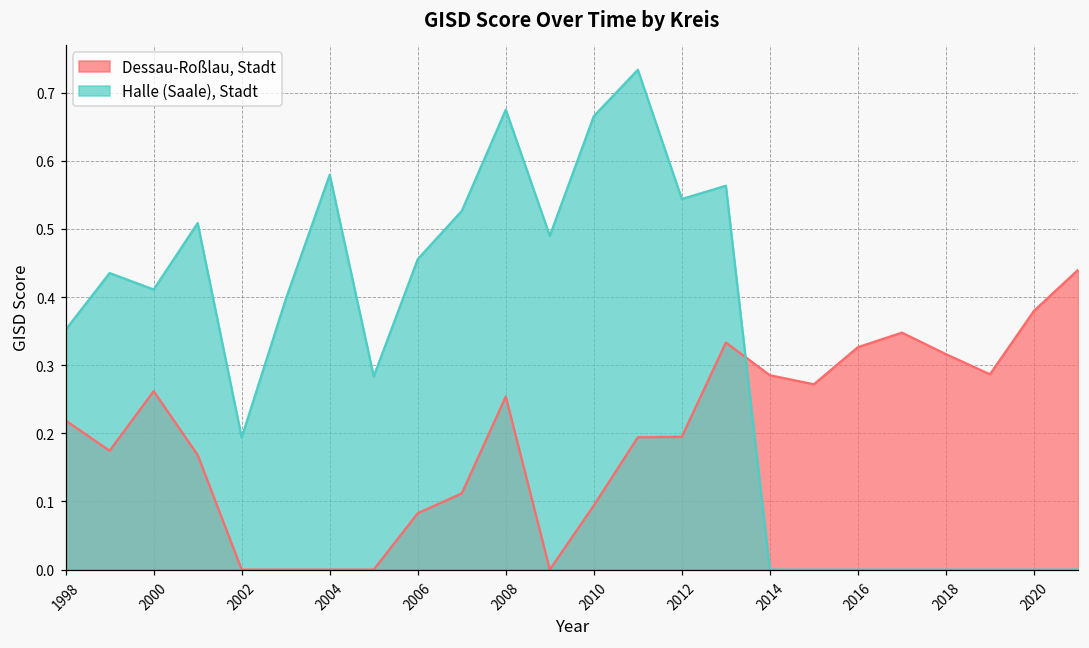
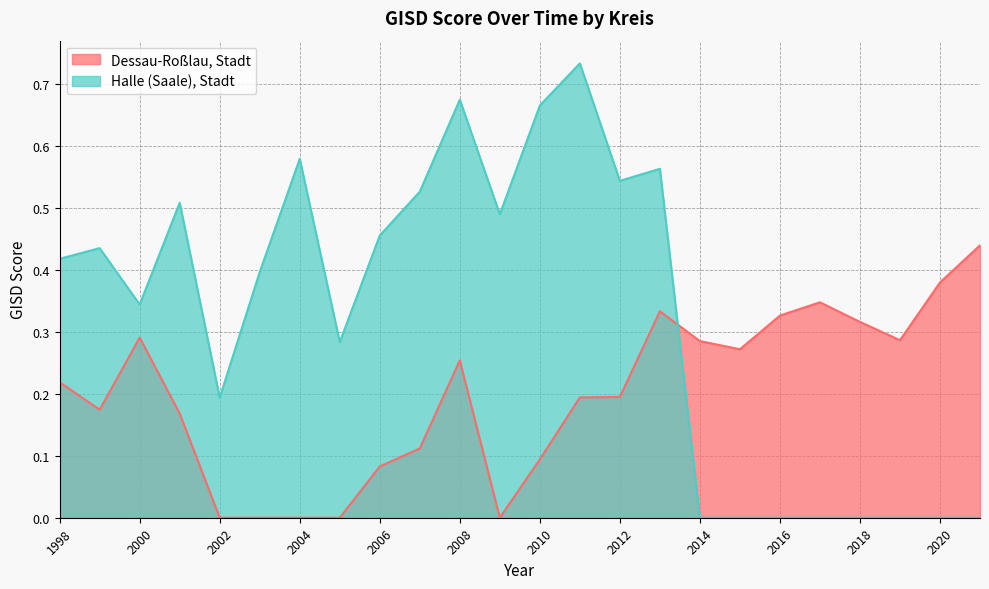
  {
    "Dessau-Roßlau, Stadt": {
      "1998": 0.22,
-     "2000": 0.26,
+     "2000": 0.29,
      "2002": 0.00,
      "2004": 0.00,
      "2006": 0.08,
      "2008": 0.25,
      "2010": 0.09,
      "2012": 0.19,
      "2014": 0.29,
      "2016": 0.33,
      "2018": 0.32,
      "2020": 0.38
    },
    "Halle (Saale), Stadt": {
-     "1998": 0.35,
-     "2000": 0.41,
+     "1998": 0.42,
+     "2000": 0.34,
      "2002": 0.19,
      "2004": 0.58,
      "2006": 0.46,
      "2008": 0.67,
      "2010": 0.67,
      "2012": 0.54,
      "2014": 0.00,
      "2016": 0.00,
      "2018": 0.00,
      "2020": 0.00
    }
  }
